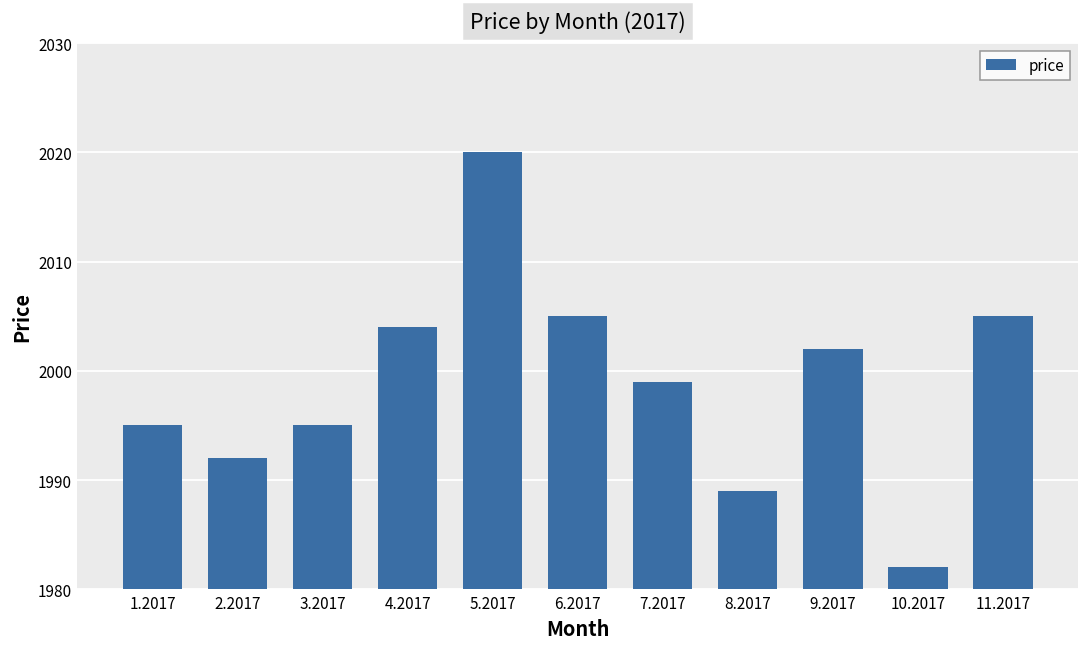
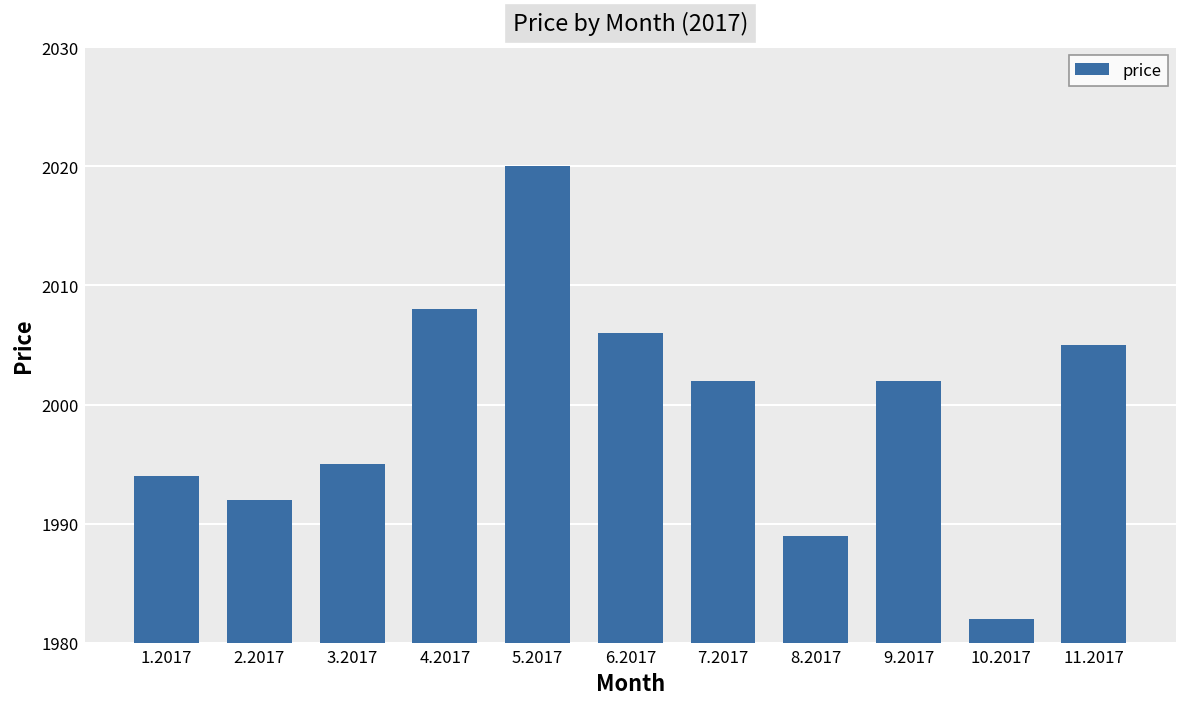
  {
-   "1.2017": 1995,
+   "1.2017": 1994,
    "2.2017": 1992,
    "3.2017": 1995,
-   "4.2017": 2004,
+   "4.2017": 2008,
    "5.2017": 2020,
-   "6.2017": 2005,
-   "7.2017": 1999,
+   "6.2017": 2006,
+   "7.2017": 2002,
    "8.2017": 1989,
    "9.2017": 2002,
    "10.2017": 1982,
    "11.2017": 2005
  }
